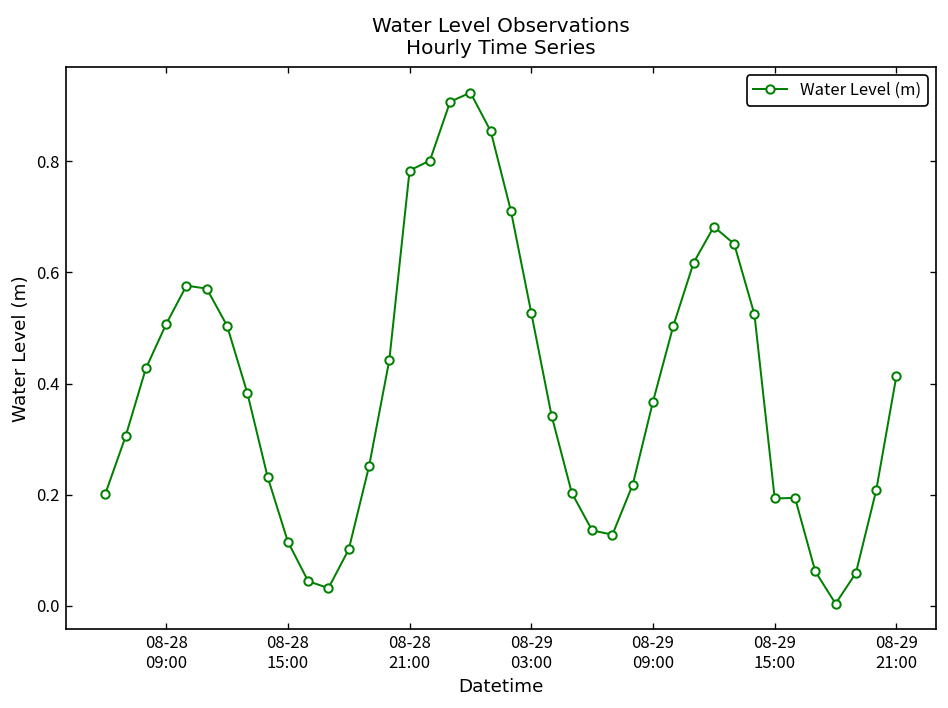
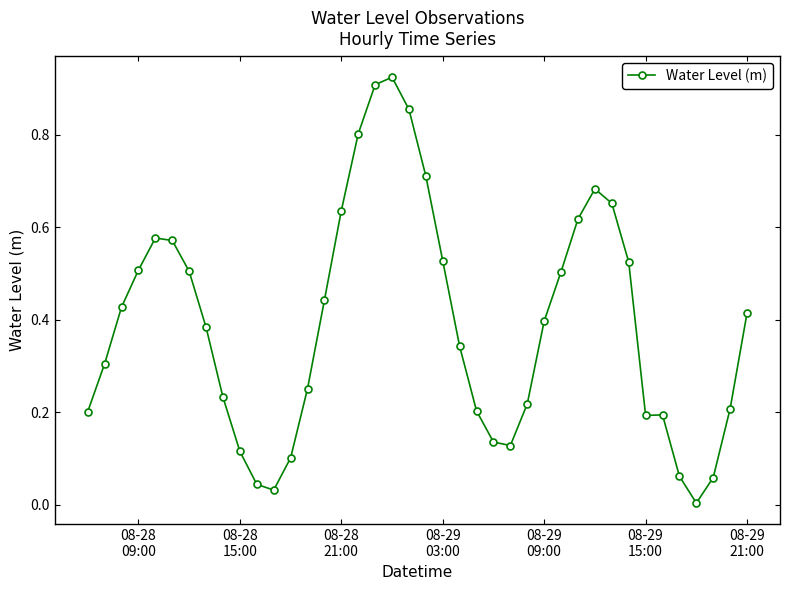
  {
    "08-28 09:00": 0.51,
    "08-28 15:00": 0.12,
-   "08-28 21:00": 0.78,
+   "08-28 21:00": 0.64,
    "08-29 03:00": 0.53,
-   "08-29 09:00": 0.37,
+   "08-29 09:00": 0.40,
    "08-29 15:00": 0.19,
    "08-29 21:00": 0.41
  }
